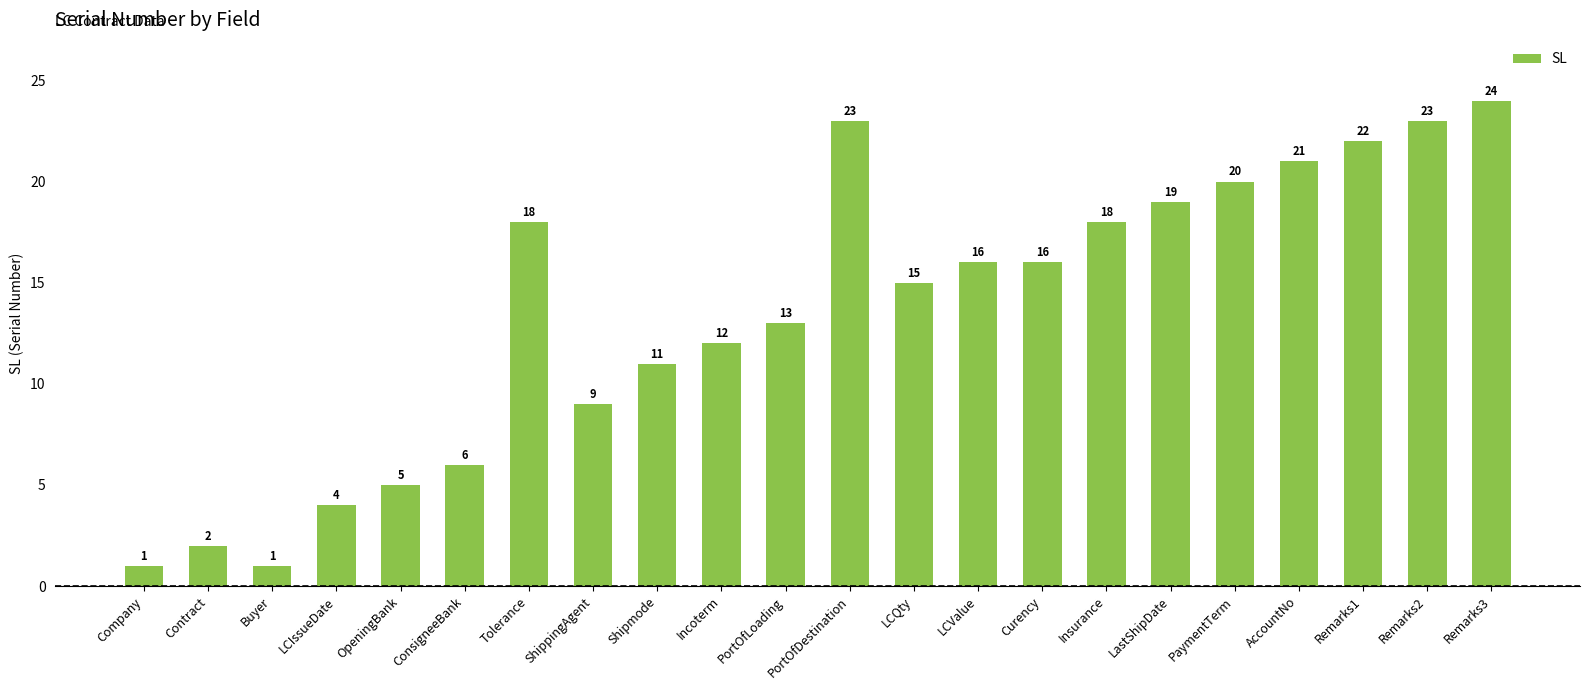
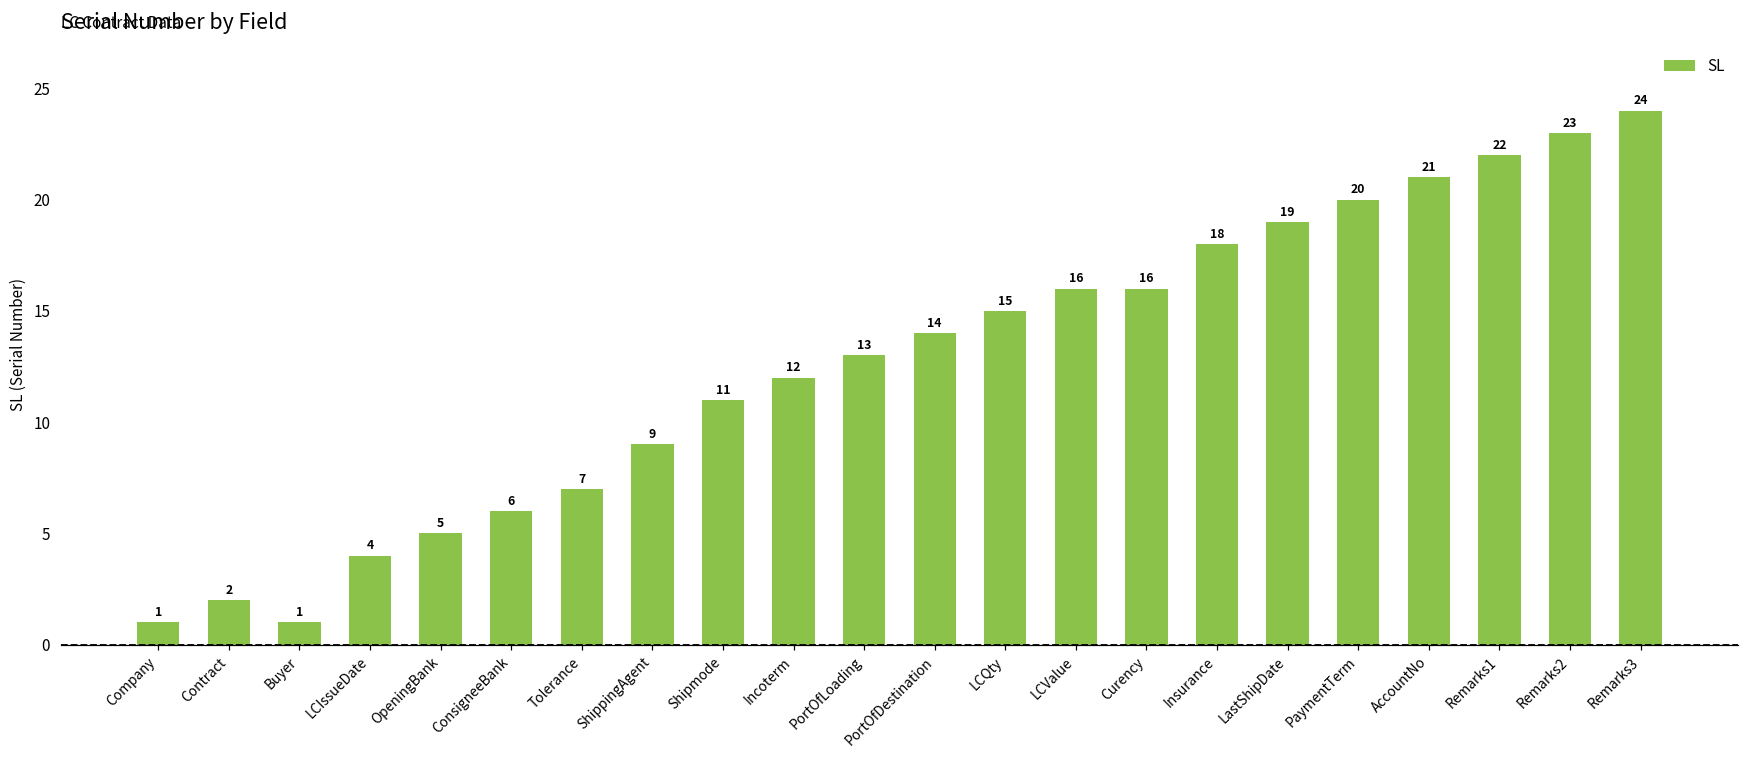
  {
    "Company": 1,
    "Contract": 2,
    "Buyer": 1,
    "LCIssueDate": 4,
    "OpeningBank": 5,
    "ConsigneeBank": 6,
-   "Tolerance": 18,
+   "Tolerance": 7,
    "ShippingAgent": 9,
    "Shipmode": 11,
    "Incoterm": 12,
    "PortOfLoading": 13,
-   "PortOfDestination": 23,
+   "PortOfDestination": 14,
    "LCQty": 15,
    "LCValue": 16,
    "Curency": 16,
    "Insurance": 18,
    "LastShipDate": 19,
    "PaymentTerm": 20,
    "AccountNo": 21,
    "Remarks1": 22,
    "Remarks2": 23,
    "Remarks3": 24
  }
